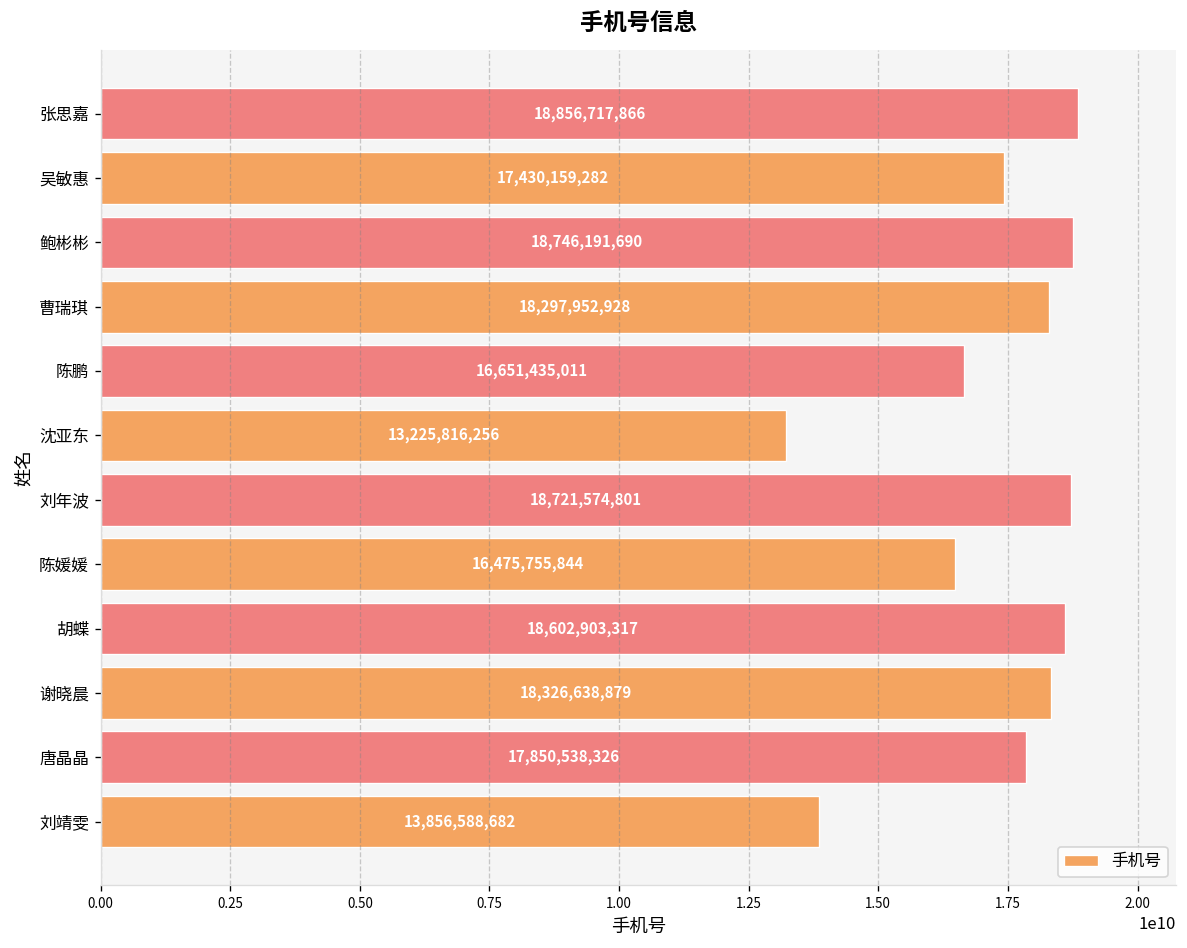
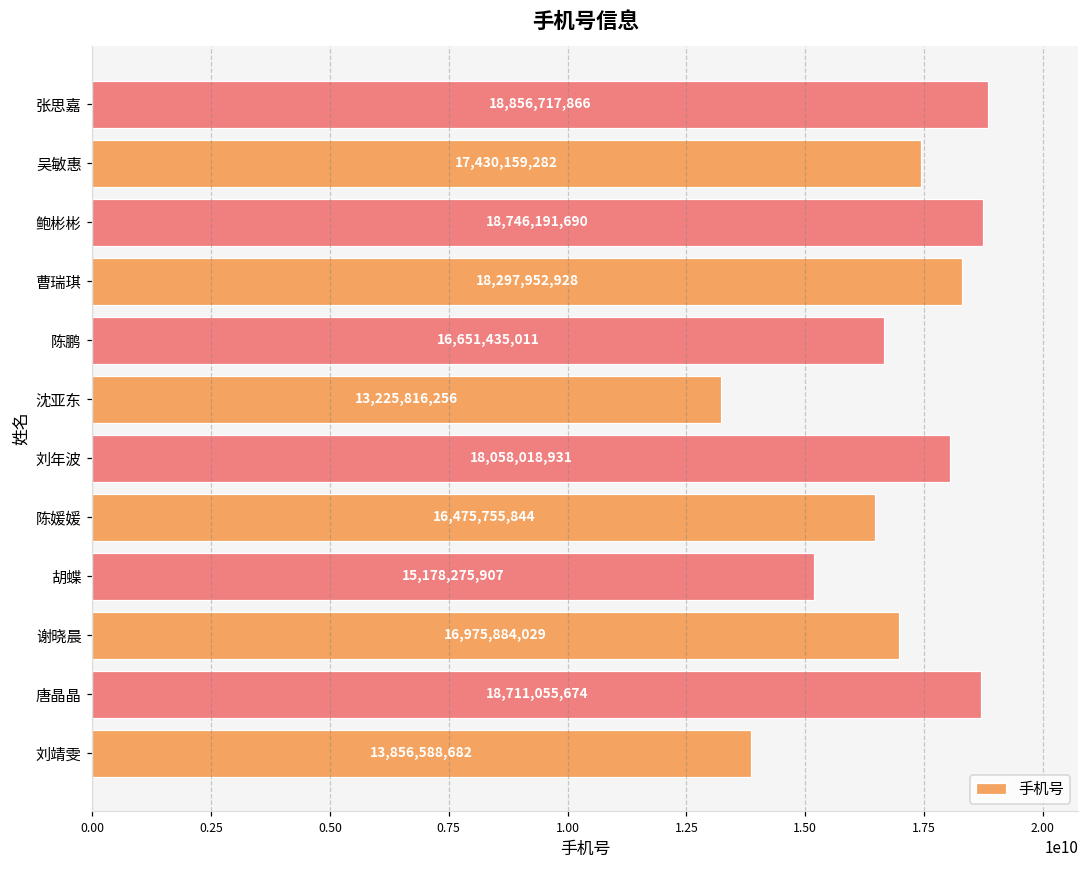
  {
    "张思嘉": "18,856,717,866",
    "吴敏惠": "17,430,159,282",
    "鲍彬彬": "18,746,191,690",
    "曹瑞琪": "18,297,952,928",
    "陈鹏": "16,651,435,011",
    "沈亚东": "13,225,816,256",
-   "刘年波": "18,721,574,801",
+   "刘年波": "18,058,018,931",
    "陈媛媛": "16,475,755,844",
-   "胡蝶": "18,602,903,317",
-   "谢晓晨": "18,326,638,879",
-   "唐晶晶": "17,850,538,326",
+   "胡蝶": "15,178,275,907",
+   "谢晓晨": "16,975,884,029",
+   "唐晶晶": "18,711,055,674",
    "刘靖雯": "13,856,588,682"
  }
